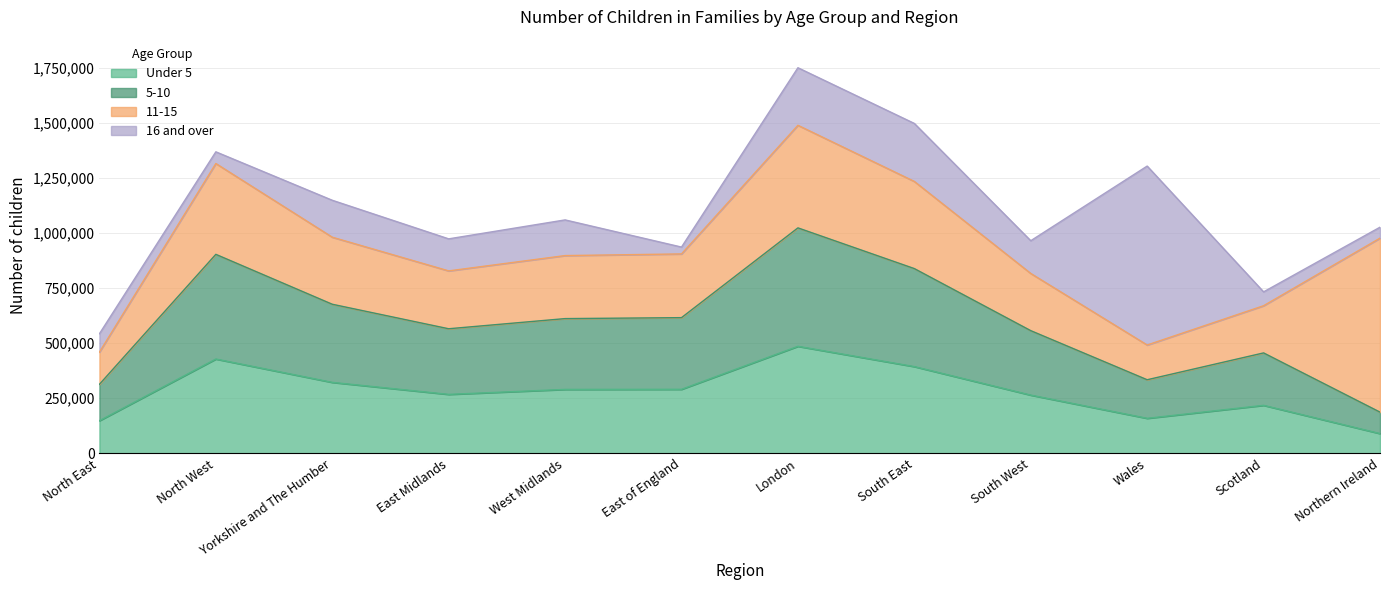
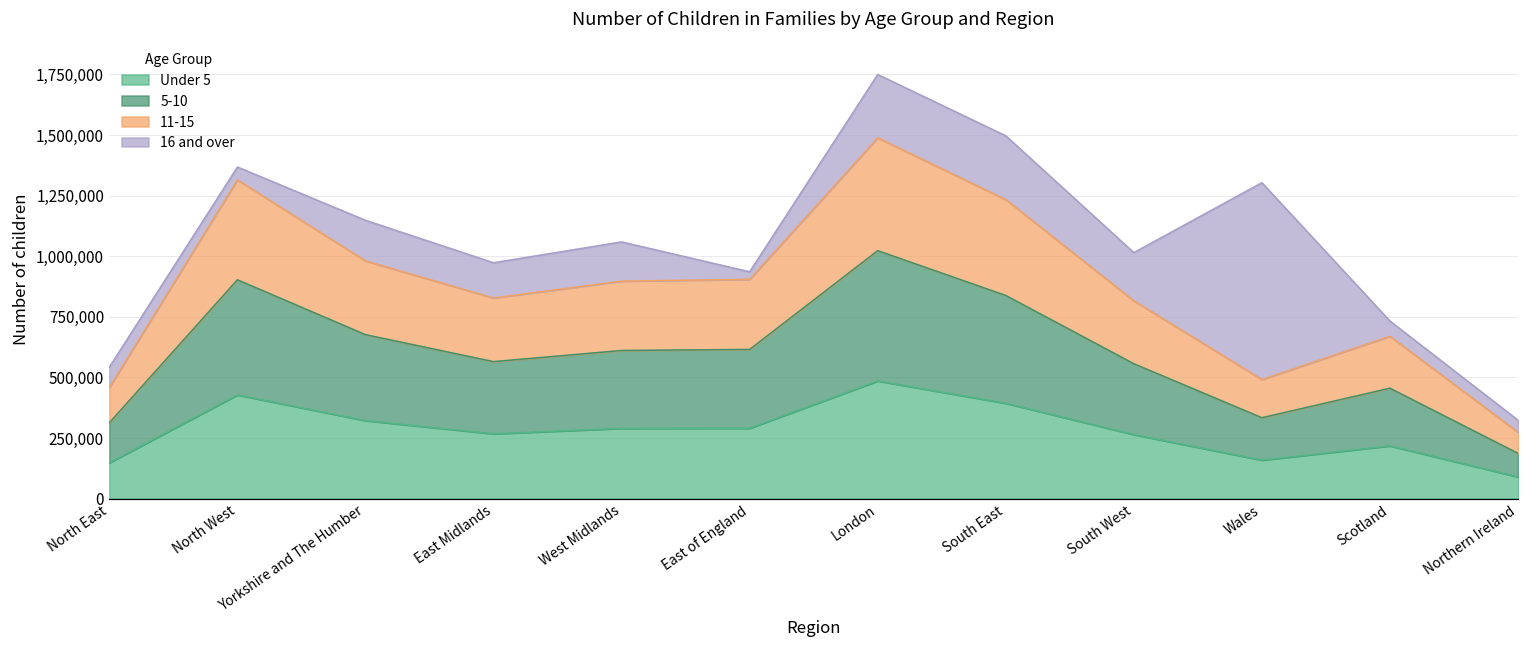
  {
    "11-15": {
      "North East": "150,000",
      "North West": "410,000",
      "Yorkshire and The Humber": "300,000",
      "East Midlands": "260,000",
      "West Midlands": "290,000",
      "East of England": "290,000",
      "London": "470,000",
      "South East": "400,000",
      "South West": "260,000",
      "Wales": "160,000",
      "Scotland": "210,000",
-     "Northern Ireland": "790,000"
+     "Northern Ireland": "90,000"
    },
    "16 and over": {
      "North East": "80,000",
      "North West": "50,000",
      "Yorkshire and The Humber": "170,000",
      "East Midlands": "150,000",
      "West Midlands": "160,000",
      "East of England": "30,000",
      "London": "260,000",
      "South East": "260,000",
-     "South West": "150,000",
+     "South West": "200,000",
      "Wales": "810,000",
      "Scotland": "60,000",
      "Northern Ireland": "50,000"
    }
  }
